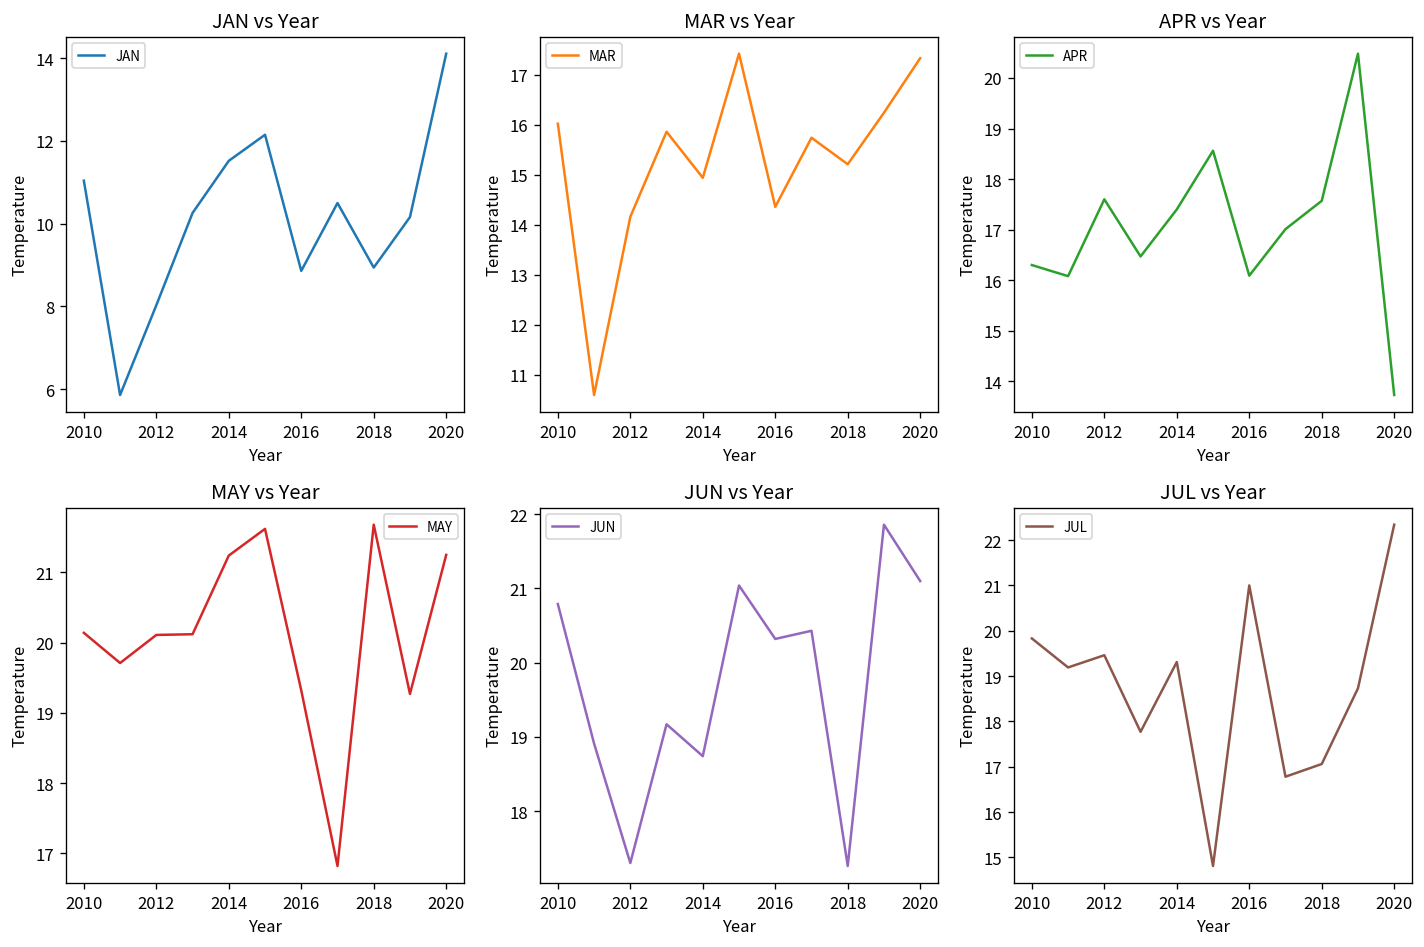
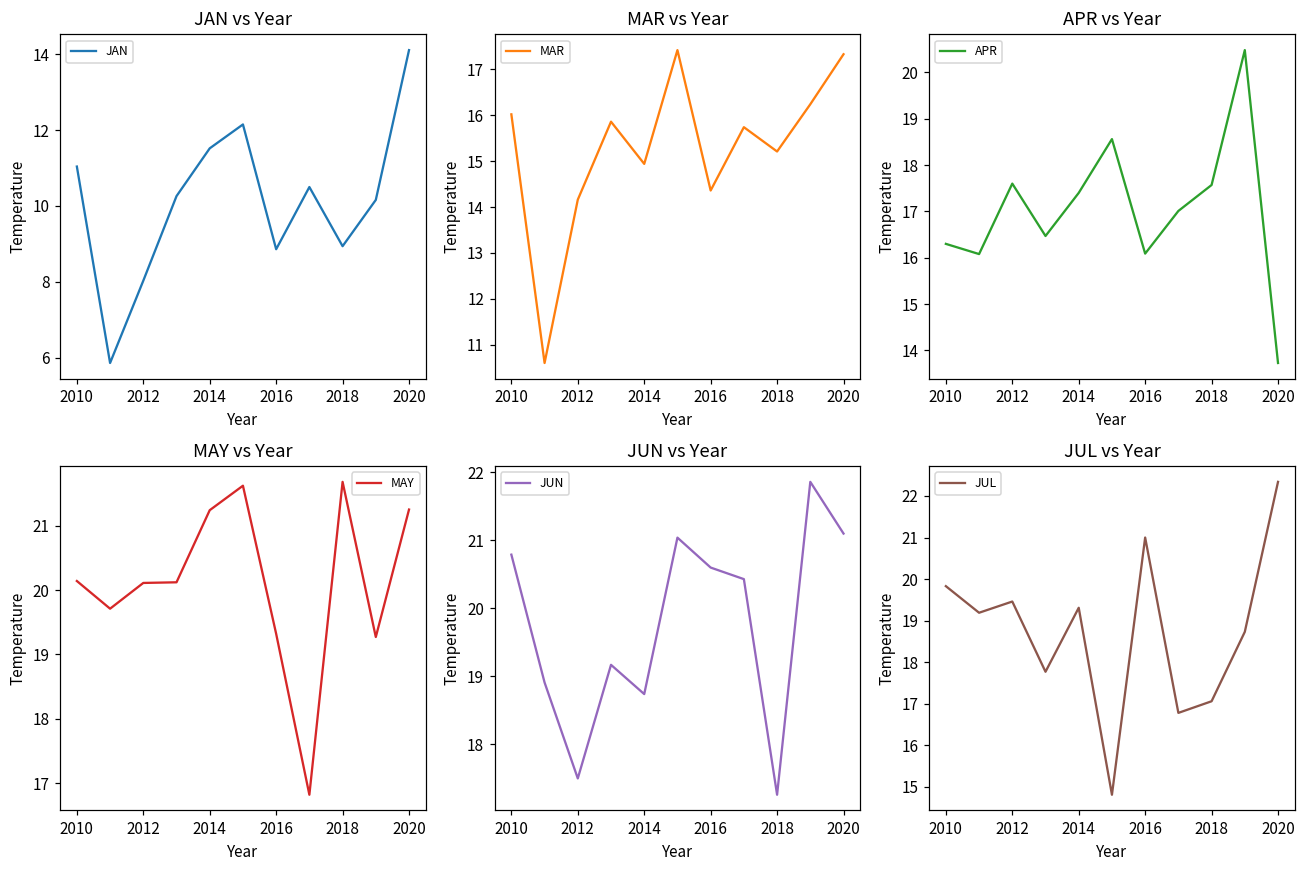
  {
    "JAN vs Year": {
      "2010": 11.0,
      "2012": 8.0,
      "2014": 11.5,
      "2016": 8.9,
      "2018": 8.9,
      "2020": 14.1
    },
    "MAR vs Year": {
      "2010": 16.0,
      "2012": 14.2,
      "2014": 14.9,
      "2016": 14.4,
      "2018": 15.2,
      "2020": 17.3
    },
    "APR vs Year": {
      "2010": 16.3,
      "2012": 17.6,
      "2014": 17.4,
      "2016": 16.1,
      "2018": 17.6,
      "2020": 13.7
    },
    "MAY vs Year": {
      "2010": 20.1,
      "2012": 20.1,
      "2014": 21.2,
      "2016": 19.3,
      "2018": 21.7,
      "2020": 21.3
    },
    "JUN vs Year": {
      "2010": 20.8,
-     "2012": 17.3,
+     "2012": 17.5,
      "2014": 18.7,
-     "2016": 20.3,
+     "2016": 20.6,
      "2018": 17.3,
      "2020": 21.1
    },
    "JUL vs Year": {
      "2010": 19.8,
      "2012": 19.5,
      "2014": 19.3,
      "2016": 21.0,
      "2018": 17.1,
      "2020": 22.3
    }
  }
